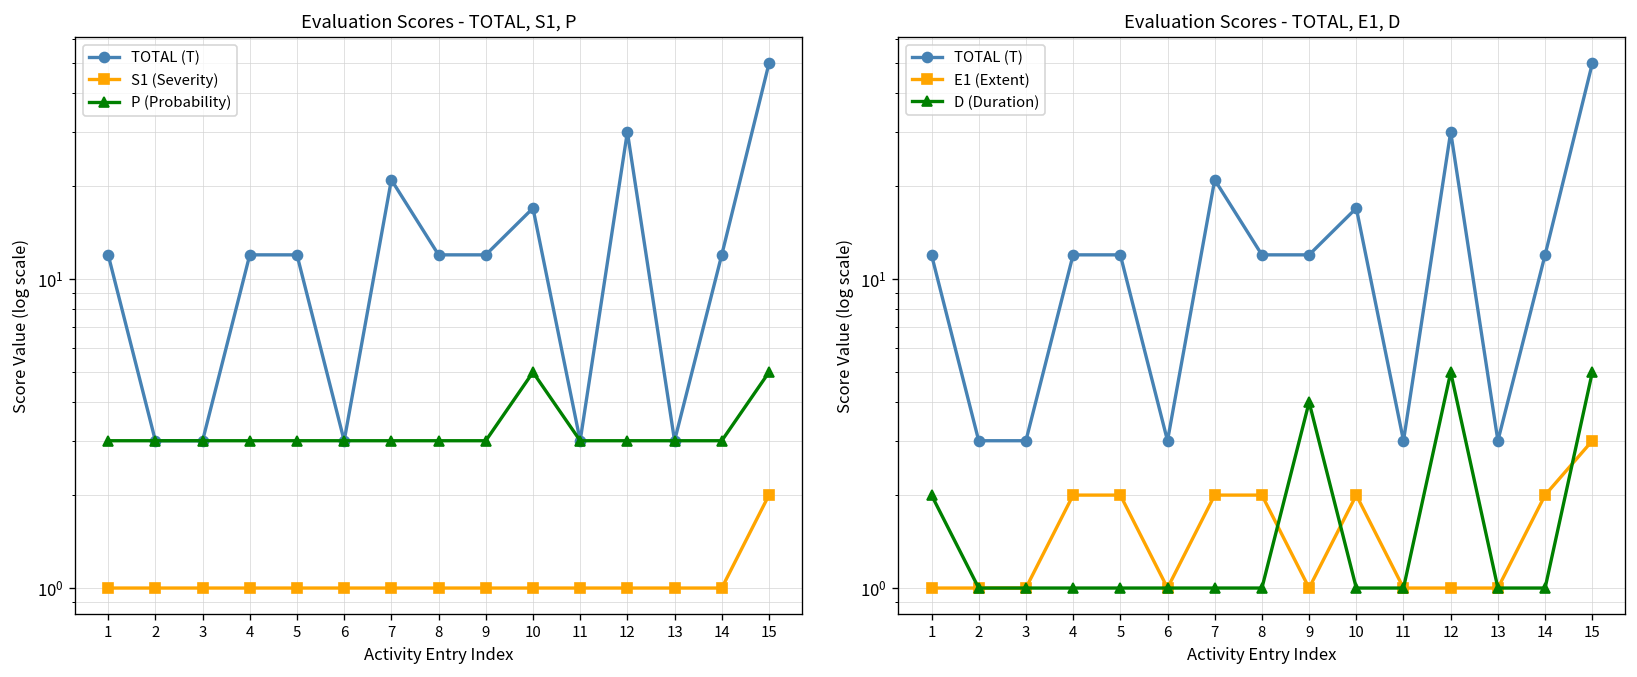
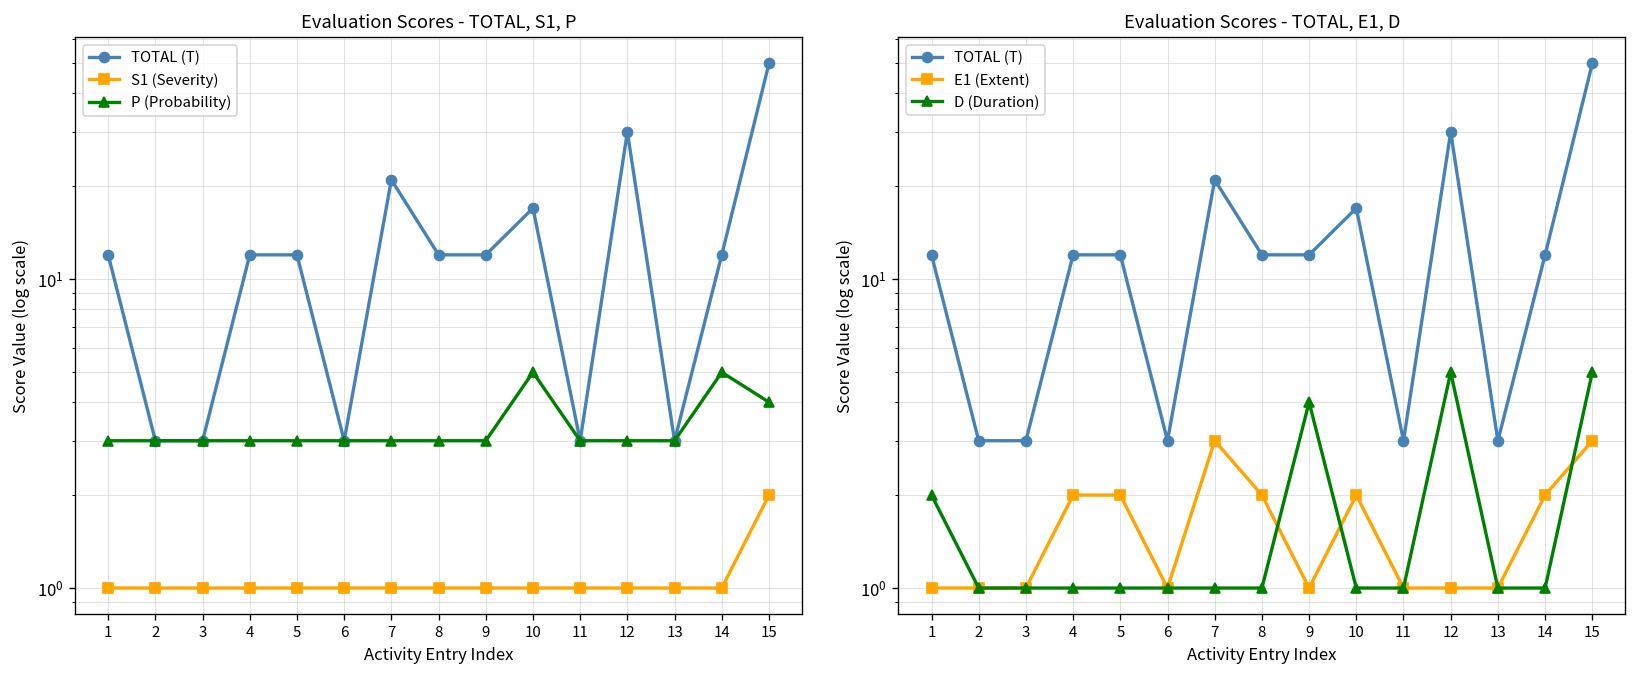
  {
    "Evaluation Scores - TOTAL, S1, P": {
      "TOTAL (T)": {
        "1": 12,
        "4": 12,
        "5": 12,
        "7": 21,
        "8": 12,
        "9": 12,
        "10": 17,
        "12": 30,
        "14": 12,
        "15": 50
      },
      "S1 (Severity)": {
        "1": 1,
        "2": 1,
        "3": 1,
        "4": 1,
        "5": 1,
        "6": 1,
        "7": 1,
        "8": 1,
        "9": 1,
        "10": 1,
        "11": 1,
        "12": 1,
        "13": 1,
        "14": 1,
        "15": 2
      },
      "P (Probability)": {
        "1": 3,
        "4": 3,
        "5": 3,
        "7": 3,
        "8": 3,
        "9": 3,
        "10": 5,
        "12": 3,
-       "14": 3,
-       "15": 5
+       "14": 5,
+       "15": 4
      }
    },
    "Evaluation Scores - TOTAL, E1, D": {
      "TOTAL (T)": {
        "1": 12,
        "2": 3,
        "3": 3,
        "4": 12,
        "5": 12,
        "6": 3,
        "7": 21,
        "8": 12,
        "9": 12,
        "10": 17,
        "11": 3,
        "12": 30,
        "13": 3,
        "14": 12,
        "15": 50
      },
      "E1 (Extent)": {
        "1": 1,
        "4": 2,
        "5": 2,
-       "7": 2,
+       "7": 3,
        "8": 2,
        "9": 1,
        "10": 2,
        "12": 1,
        "14": 2,
        "15": 3
      },
      "D (Duration)": {
        "1": 2,
        "4": 1,
        "5": 1,
        "7": 1,
        "8": 1,
        "9": 4,
        "10": 1,
        "12": 5,
        "14": 1,
        "15": 5
      }
    }
  }
